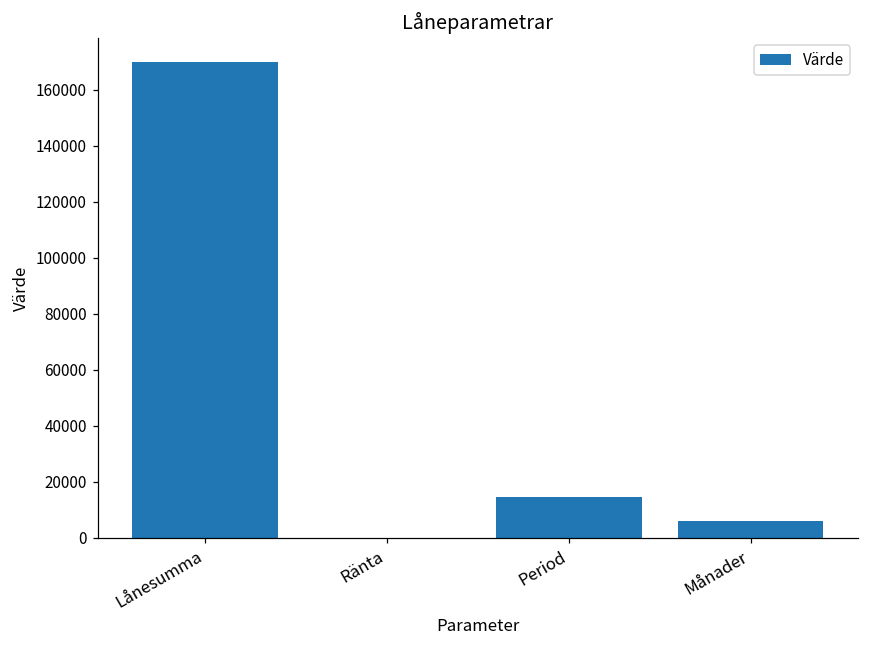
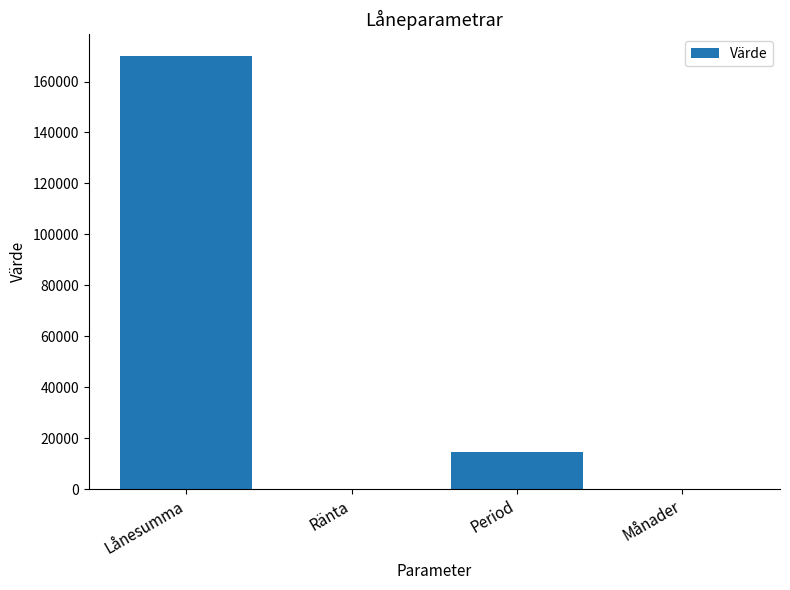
  {
    "Lånesumma": 170000,
    "Period": 15000,
-   "Månader": 6000
+   "Månader": 0
  }
